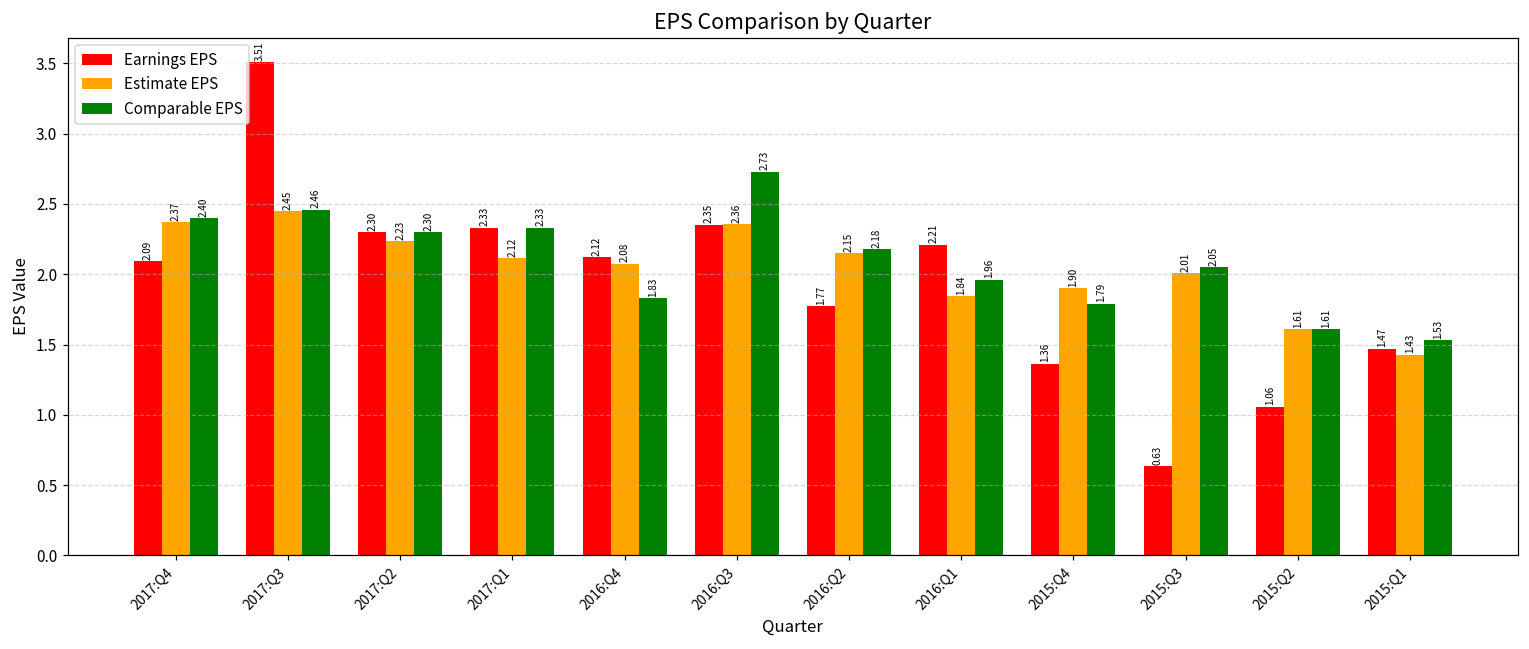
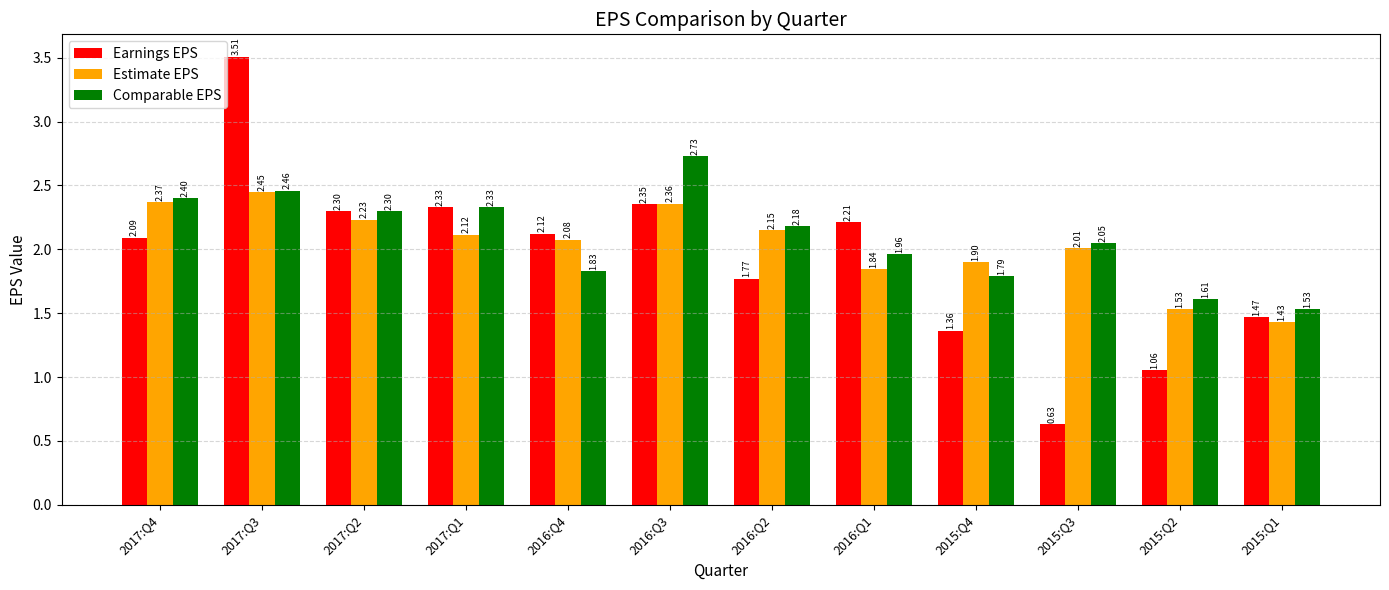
  {
    "Earnings EPS": {
      "2017:Q4": 2.09,
      "2017:Q3": 3.51,
      "2017:Q2": 2.30,
      "2017:Q1": 2.33,
      "2016:Q4": 2.12,
      "2016:Q3": 2.35,
      "2016:Q2": 1.77,
      "2016:Q1": 2.21,
      "2015:Q4": 1.36,
      "2015:Q3": 0.63,
      "2015:Q2": 1.06,
      "2015:Q1": 1.47
    },
    "Estimate EPS": {
      "2017:Q4": 2.37,
      "2017:Q3": 2.45,
      "2017:Q2": 2.23,
      "2017:Q1": 2.12,
      "2016:Q4": 2.08,
      "2016:Q3": 2.36,
      "2016:Q2": 2.15,
      "2016:Q1": 1.84,
      "2015:Q4": 1.90,
      "2015:Q3": 2.01,
-     "2015:Q2": 1.61,
+     "2015:Q2": 1.53,
      "2015:Q1": 1.43
    },
    "Comparable EPS": {
      "2017:Q4": 2.40,
      "2017:Q3": 2.46,
      "2017:Q2": 2.30,
      "2017:Q1": 2.33,
      "2016:Q4": 1.83,
      "2016:Q3": 2.73,
      "2016:Q2": 2.18,
      "2016:Q1": 1.96,
      "2015:Q4": 1.79,
      "2015:Q3": 2.05,
      "2015:Q2": 1.61,
      "2015:Q1": 1.53
    }
  }
